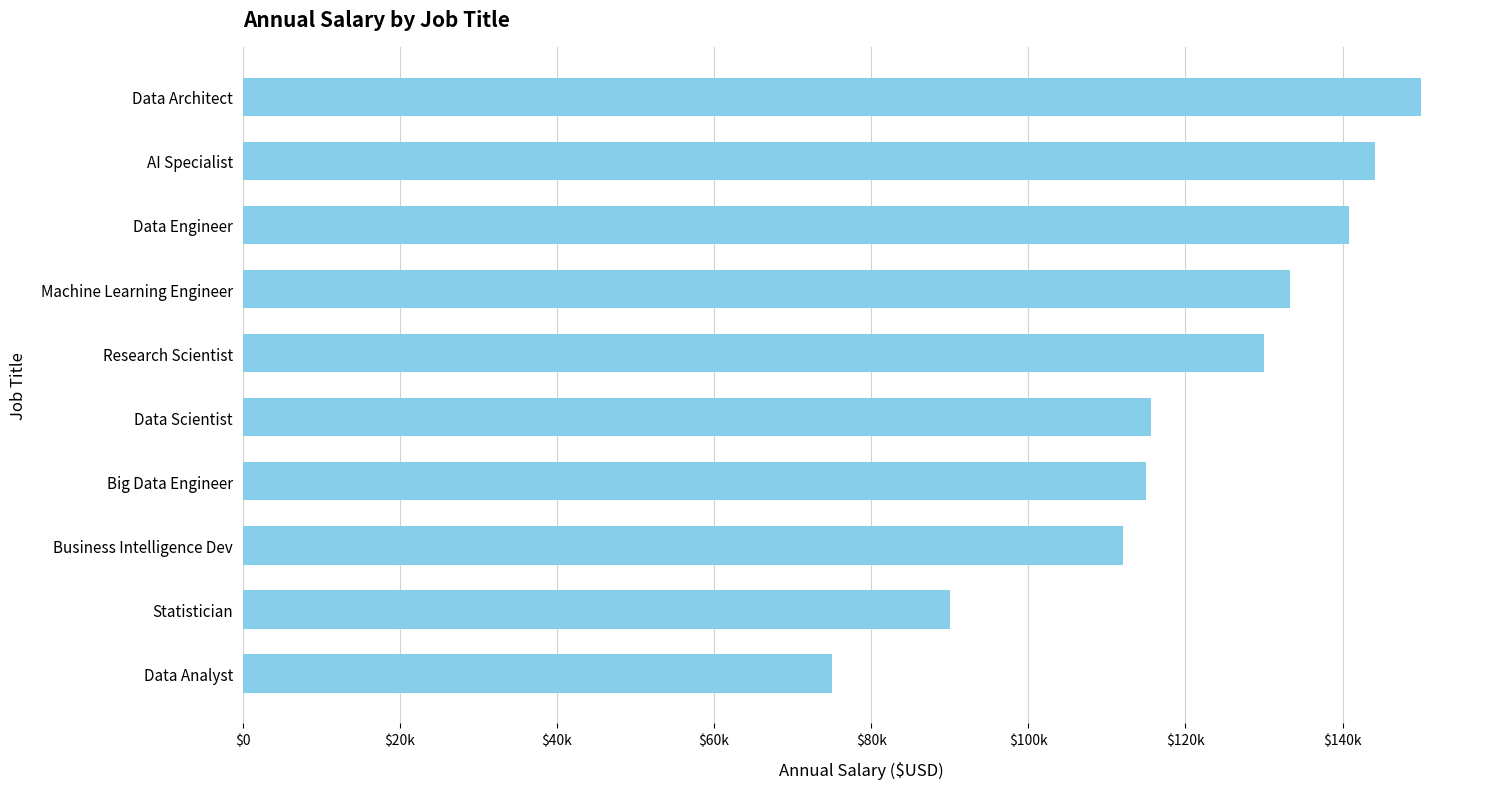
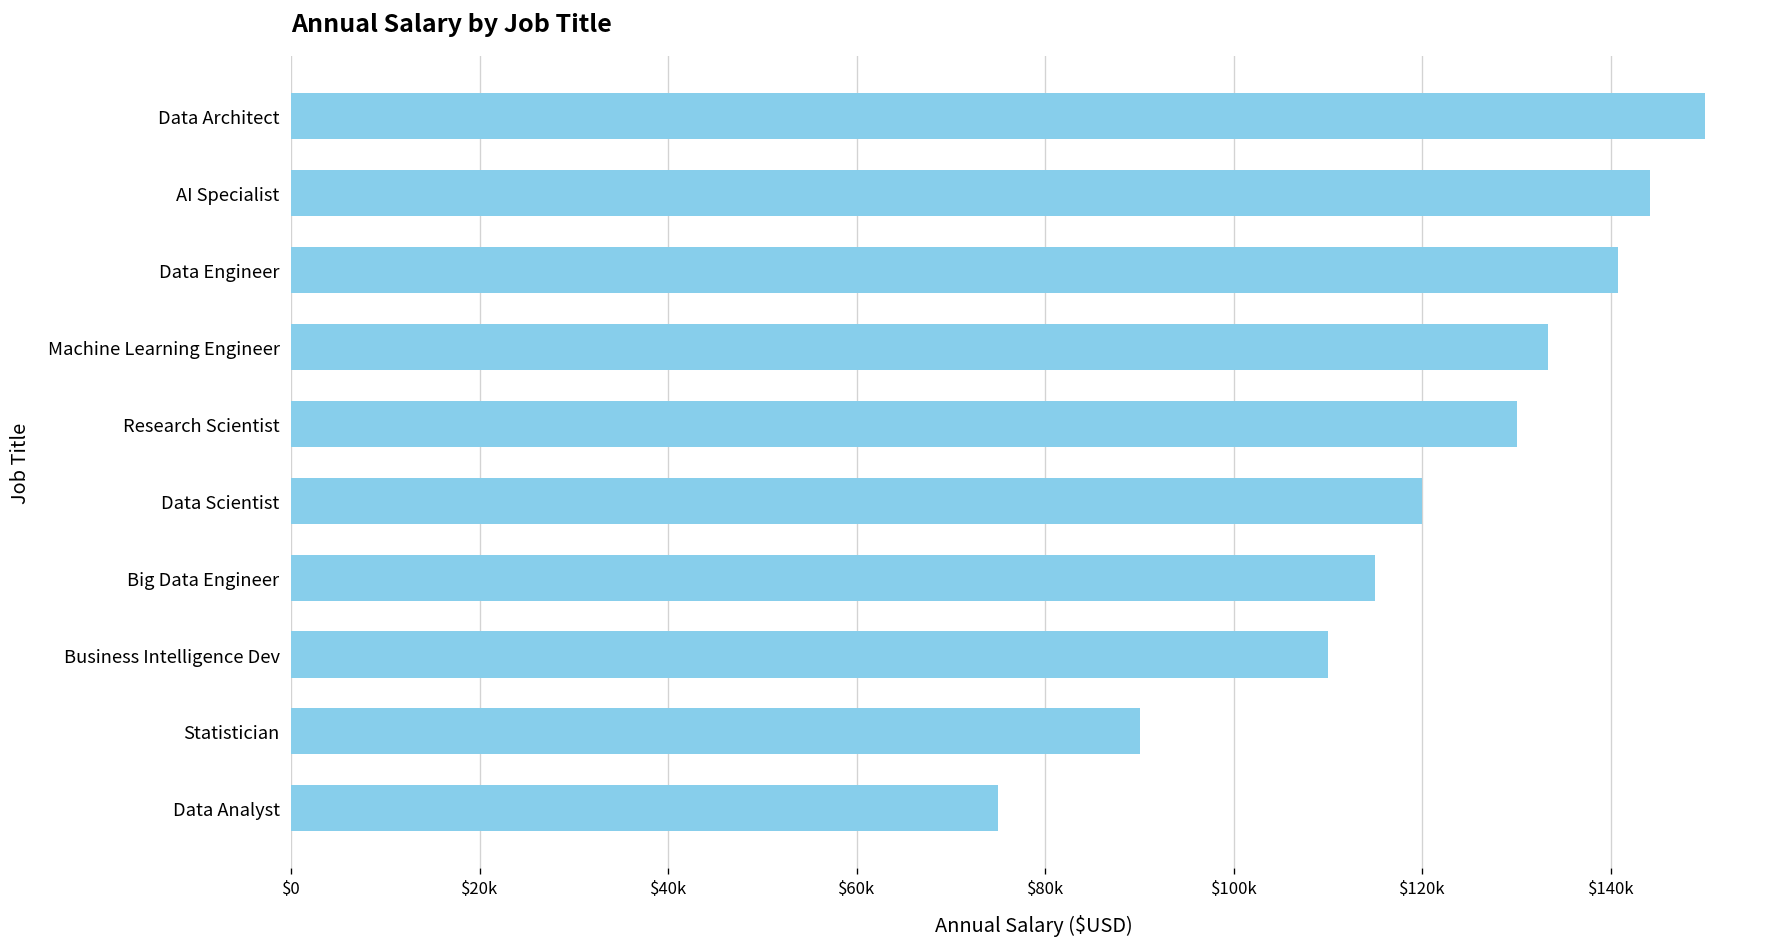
  {
    "Data Architect": "$150000",
    "AI Specialist": "$144000",
    "Data Engineer": "$141000",
    "Machine Learning Engineer": "$133000",
    "Research Scientist": "$130000",
-   "Data Scientist": "$116000",
+   "Data Scientist": "$120000",
    "Big Data Engineer": "$115000",
-   "Business Intelligence Dev": "$112000",
+   "Business Intelligence Dev": "$110000",
    "Statistician": "$90000",
    "Data Analyst": "$75000"
  }
